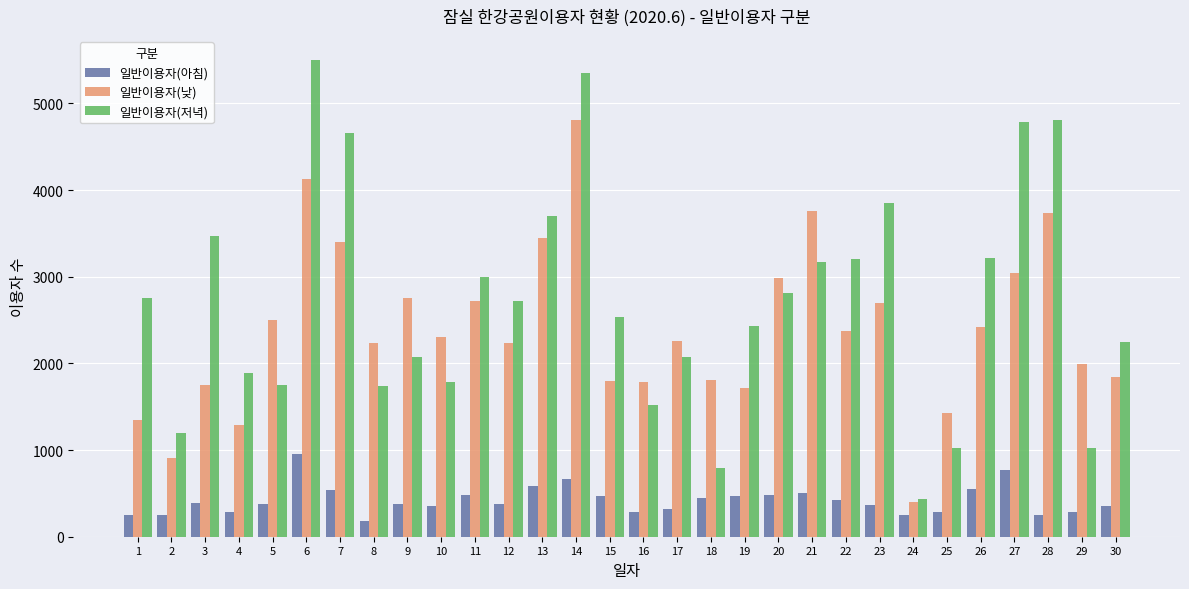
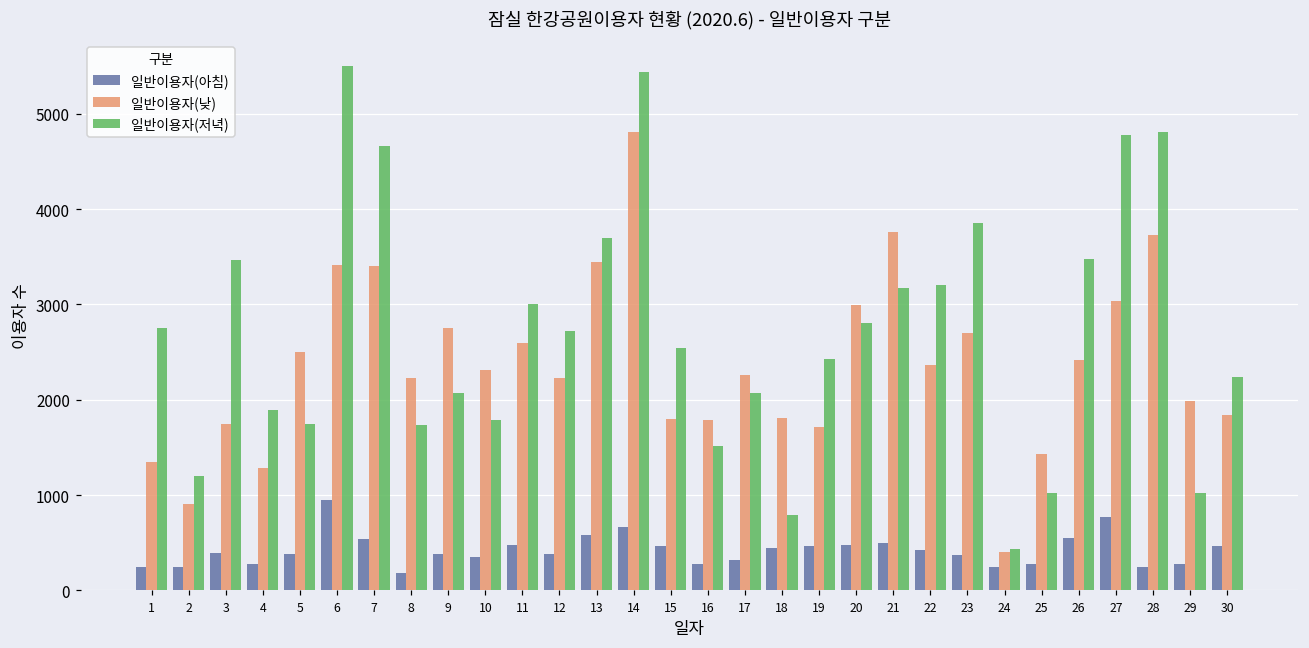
  {
    "일반이용자(아침)": {
      "1": 300,
      "2": 300,
      "3": 400,
      "4": 300,
      "5": 400,
      "6": 1000,
      "7": 500,
      "8": 200,
      "9": 400,
      "10": 400,
      "11": 500,
      "12": 400,
      "13": 600,
      "14": 700,
      "15": 500,
      "16": 300,
      "17": 300,
      "18": 500,
      "19": 500,
      "20": 500,
      "21": 500,
      "22": 400,
      "23": 400,
      "24": 300,
      "25": 300,
      "26": 600,
      "27": 800,
      "28": 300,
      "29": 300,
-     "30": 400
+     "30": 500
    },
    "일반이용자(낮)": {
      "1": 1400,
      "2": 900,
      "3": 1800,
      "4": 1300,
      "5": 2500,
-     "6": 4100,
+     "6": 3400,
      "7": 3400,
      "8": 2200,
      "9": 2800,
      "10": 2300,
-     "11": 2700,
+     "11": 2600,
      "12": 2200,
      "13": 3500,
      "14": 4800,
      "15": 1800,
      "16": 1800,
      "17": 2300,
      "18": 1800,
      "19": 1700,
      "20": 3000,
      "21": 3800,
      "22": 2400,
      "23": 2700,
      "24": 400,
      "25": 1400,
      "26": 2400,
      "27": 3000,
      "28": 3700,
      "29": 2000,
      "30": 1800
    },
    "일반이용자(저녁)": {
      "1": 2800,
      "2": 1200,
      "3": 3500,
      "4": 1900,
      "5": 1800,
      "6": 5500,
      "7": 4700,
      "8": 1700,
      "9": 2100,
      "10": 1800,
      "11": 3000,
      "12": 2700,
      "13": 3700,
-     "14": 5350,
+     "14": 5440,
      "15": 2500,
      "16": 1500,
      "17": 2100,
      "18": 800,
      "19": 2400,
      "20": 2800,
      "21": 3200,
      "22": 3200,
      "23": 3900,
      "24": 400,
      "25": 1000,
-     "26": 3200,
+     "26": 3500,
      "27": 4800,
      "28": 4800,
      "29": 1000,
      "30": 2200
    }
  }
